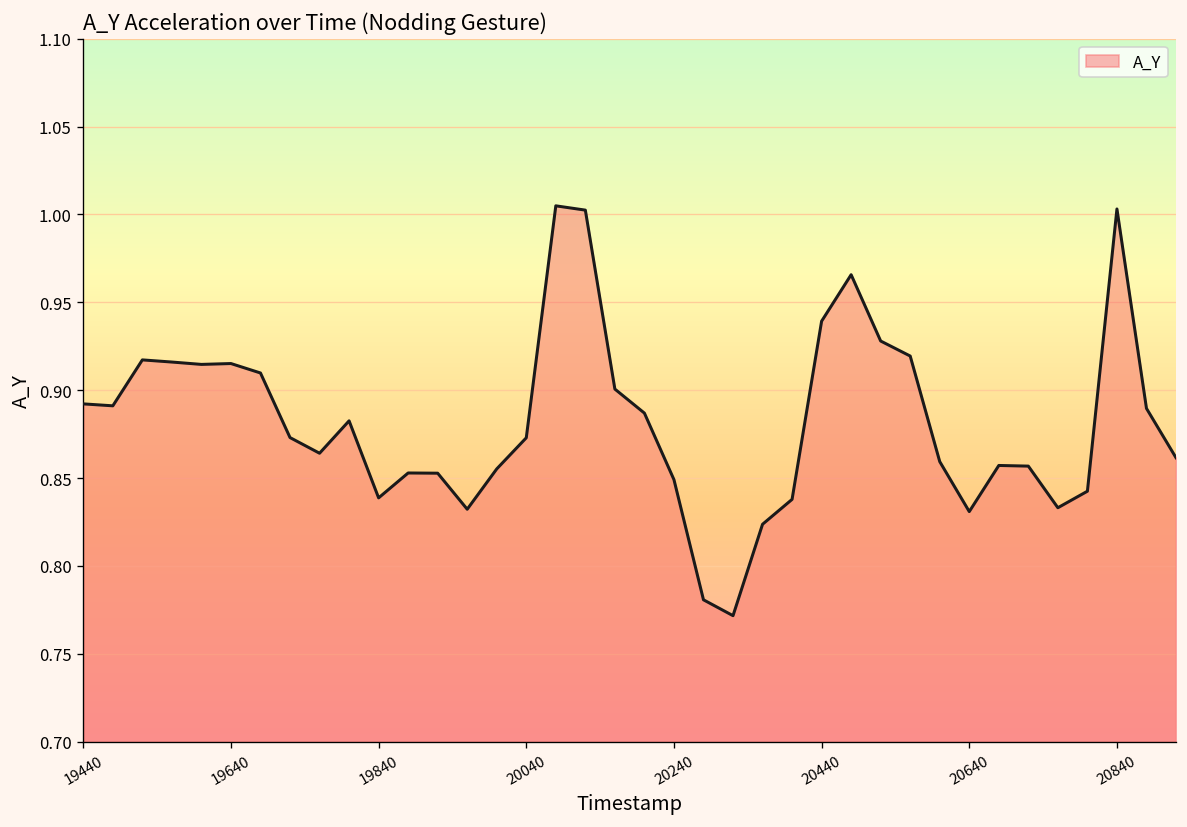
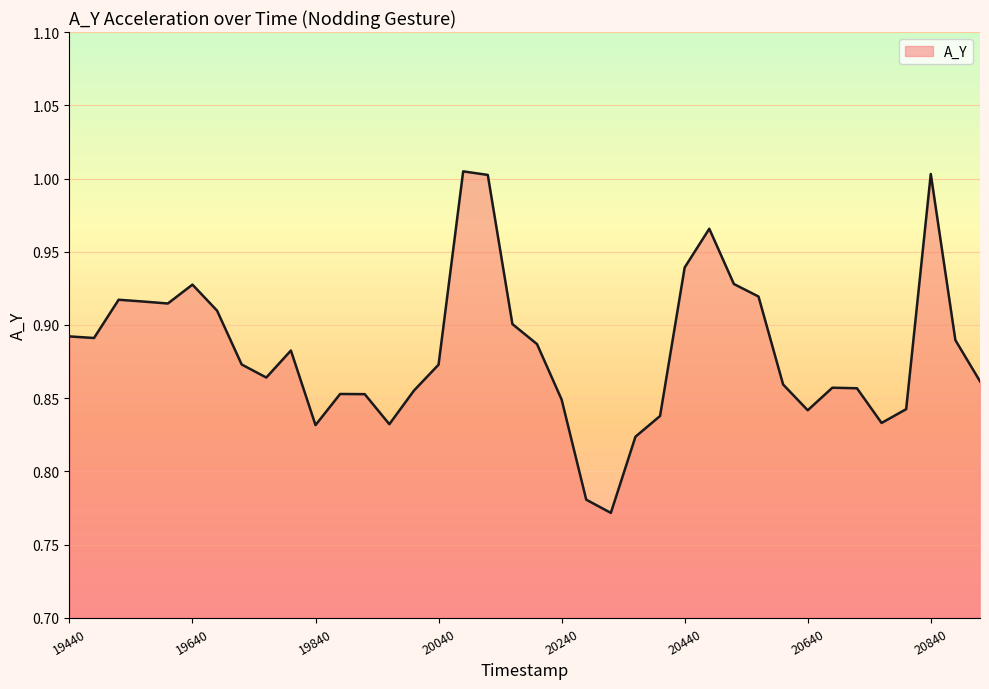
  {
    "19440": 0.892,
-   "19640": 0.915,
-   "19840": 0.839,
+   "19640": 0.928,
+   "19840": 0.832,
    "20040": 0.873,
    "20240": 0.849,
    "20440": 0.939,
-   "20640": 0.831,
+   "20640": 0.842,
    "20840": 1.003
  }
